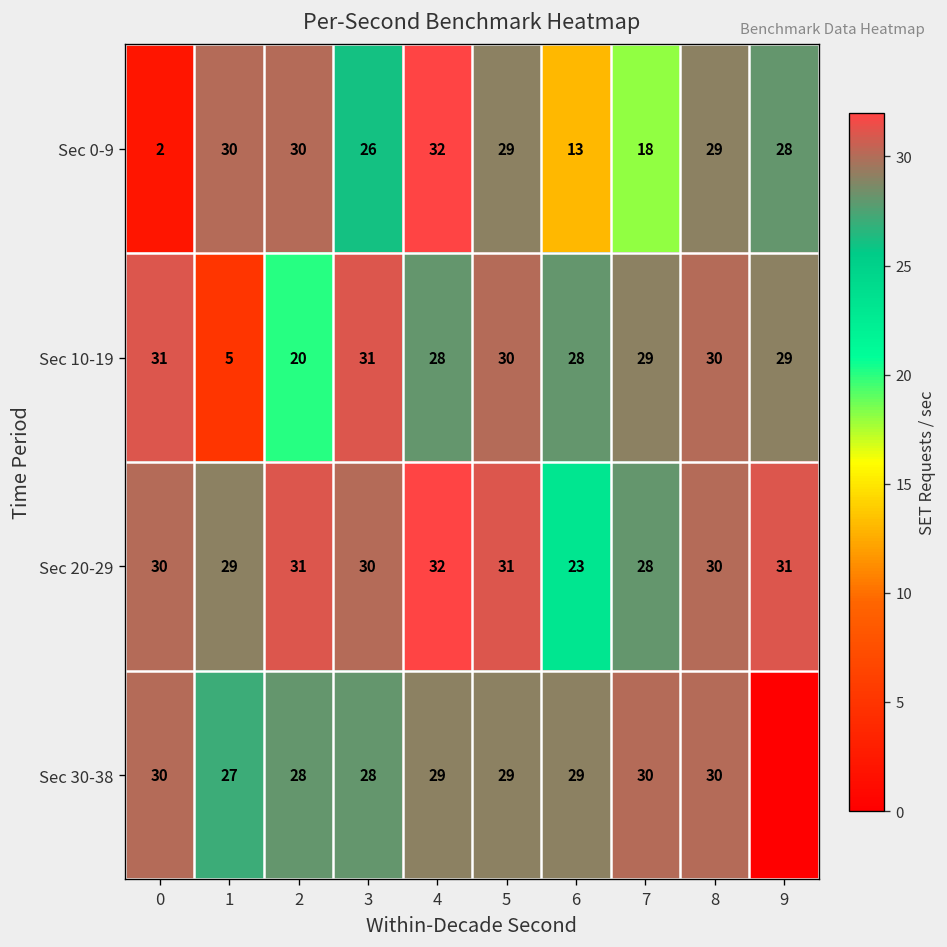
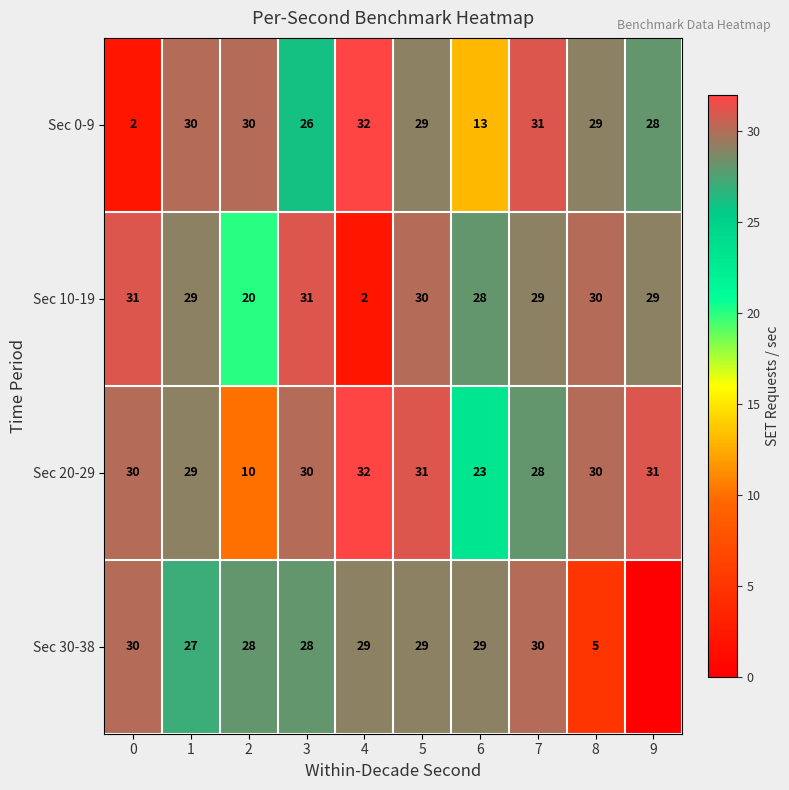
  {
    "Sec 0-9": {
      "0": 2,
      "1": 30,
      "2": 30,
      "3": 26,
      "4": 32,
      "5": 29,
      "6": 13,
-     "7": 18,
+     "7": 31,
      "8": 29,
      "9": 28
    },
    "Sec 10-19": {
      "0": 31,
-     "1": 5,
+     "1": 29,
      "2": 20,
      "3": 31,
-     "4": 28,
+     "4": 2,
      "5": 30,
      "6": 28,
      "7": 29,
      "8": 30,
      "9": 29
    },
    "Sec 20-29": {
      "0": 30,
      "1": 29,
-     "2": 31,
+     "2": 10,
      "3": 30,
      "4": 32,
      "5": 31,
      "6": 23,
      "7": 28,
      "8": 30,
      "9": 31
    },
    "Sec 30-38": {
      "0": 30,
      "1": 27,
      "2": 28,
      "3": 28,
      "4": 29,
      "5": 29,
      "6": 29,
      "7": 30,
-     "8": 30
+     "8": 5
    }
  }
